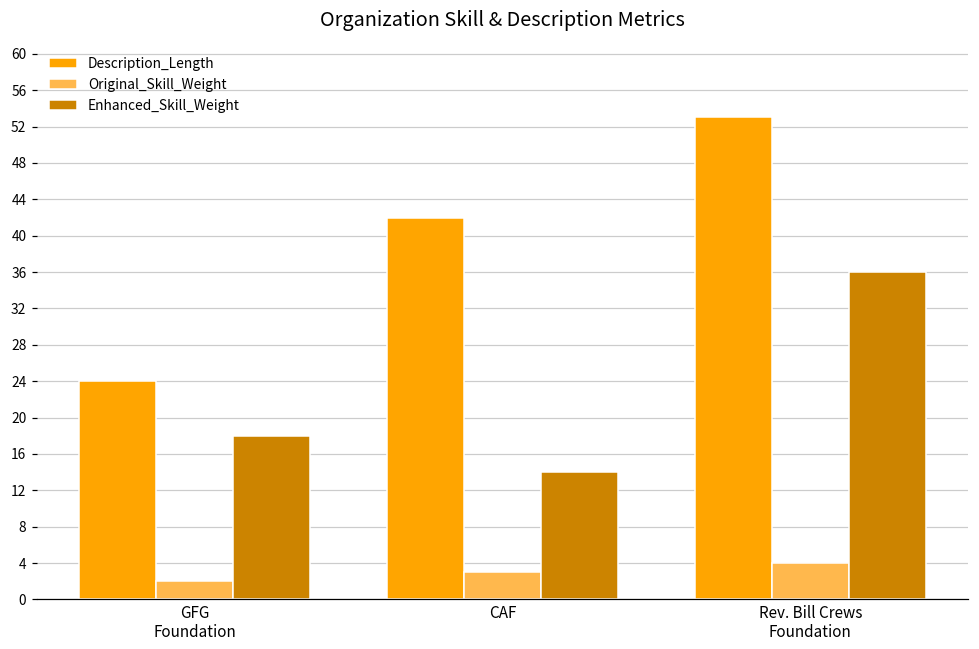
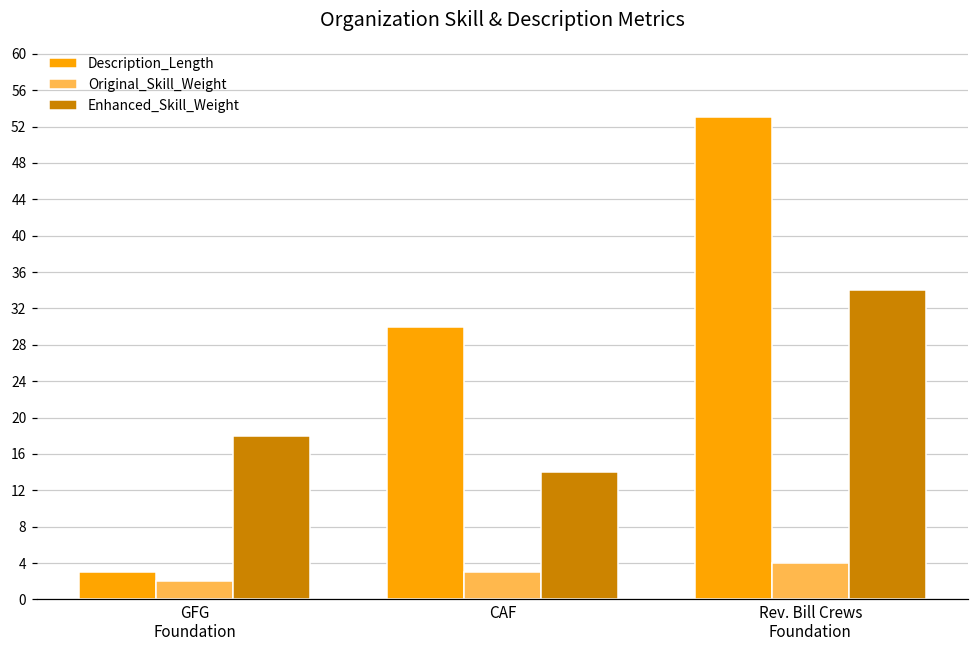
  {
    "Description_Length": {
-     "GFG Foundation": 24,
-     "CAF": 42,
+     "GFG Foundation": 3,
+     "CAF": 30,
      "Rev. Bill Crews Foundation": 53
    },
    "Original_Skill_Weight": {
      "GFG Foundation": 2,
      "CAF": 3,
      "Rev. Bill Crews Foundation": 4
    },
    "Enhanced_Skill_Weight": {
      "GFG Foundation": 18,
      "CAF": 14,
-     "Rev. Bill Crews Foundation": 36
+     "Rev. Bill Crews Foundation": 34
    }
  }
